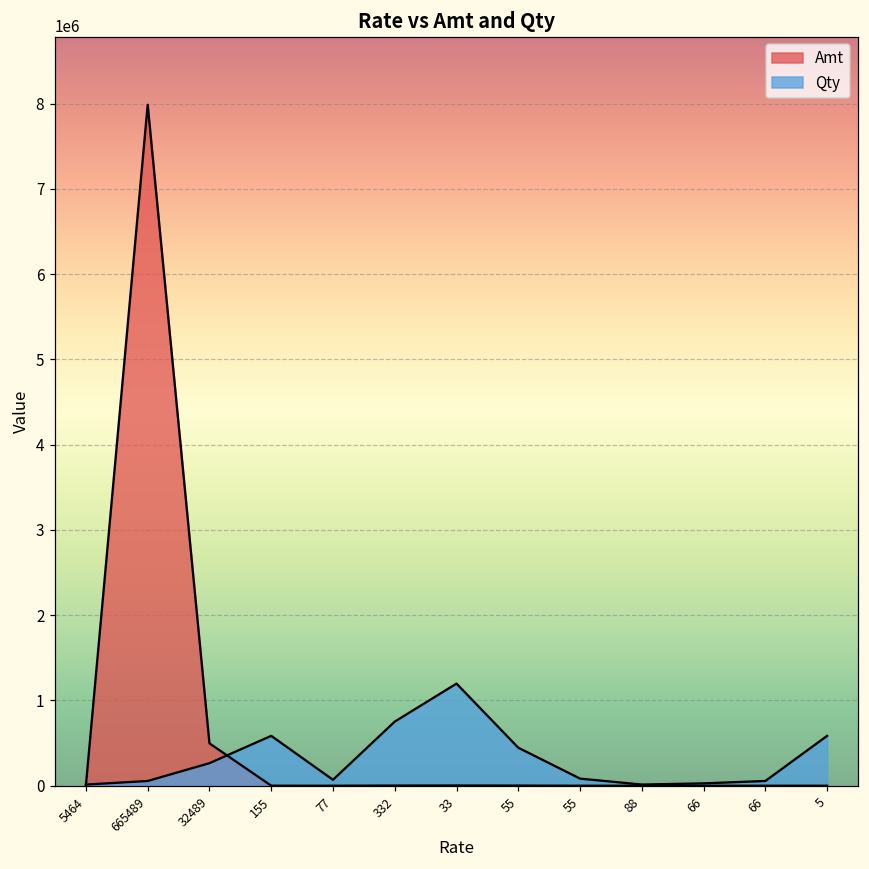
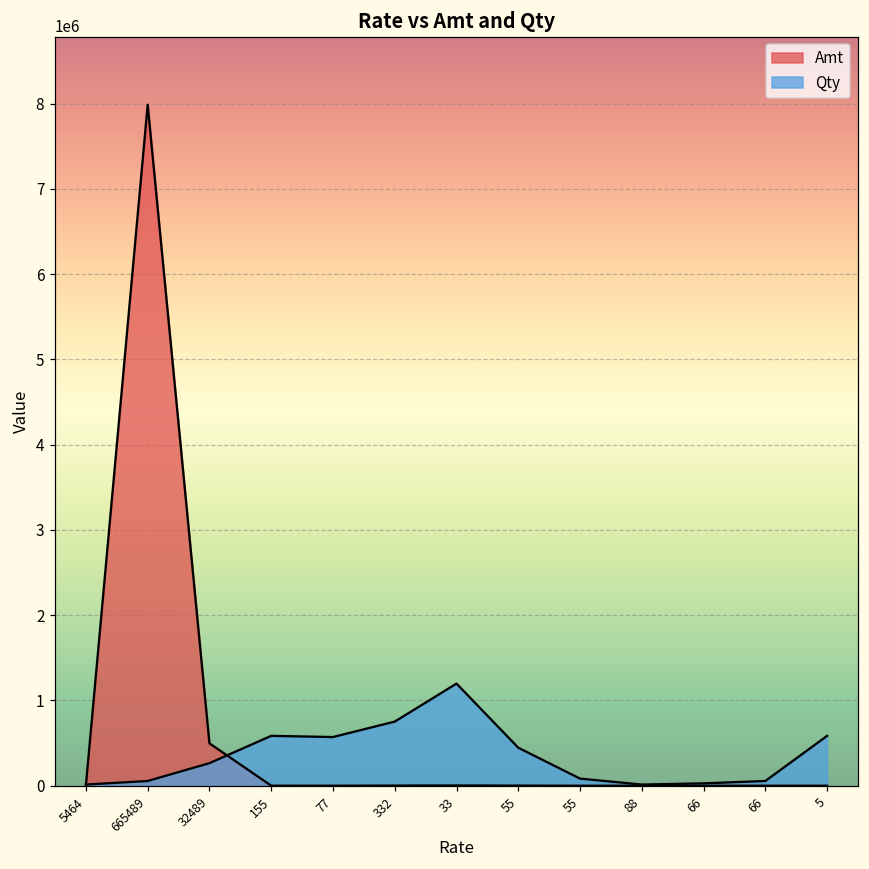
  {
    "Amt": {
      "665489": 8000000,
      "32489": 500000,
      "155": 0,
      "77": 0,
      "332": 0,
      "33": 0,
      "5": 0
    },
    "Qty": {
      "665489": 100000,
      "32489": 300000,
      "155": 600000,
-     "77": 100000,
+     "77": 600000,
      "332": 800000,
      "33": 1200000,
      "5": 600000
    }
  }
